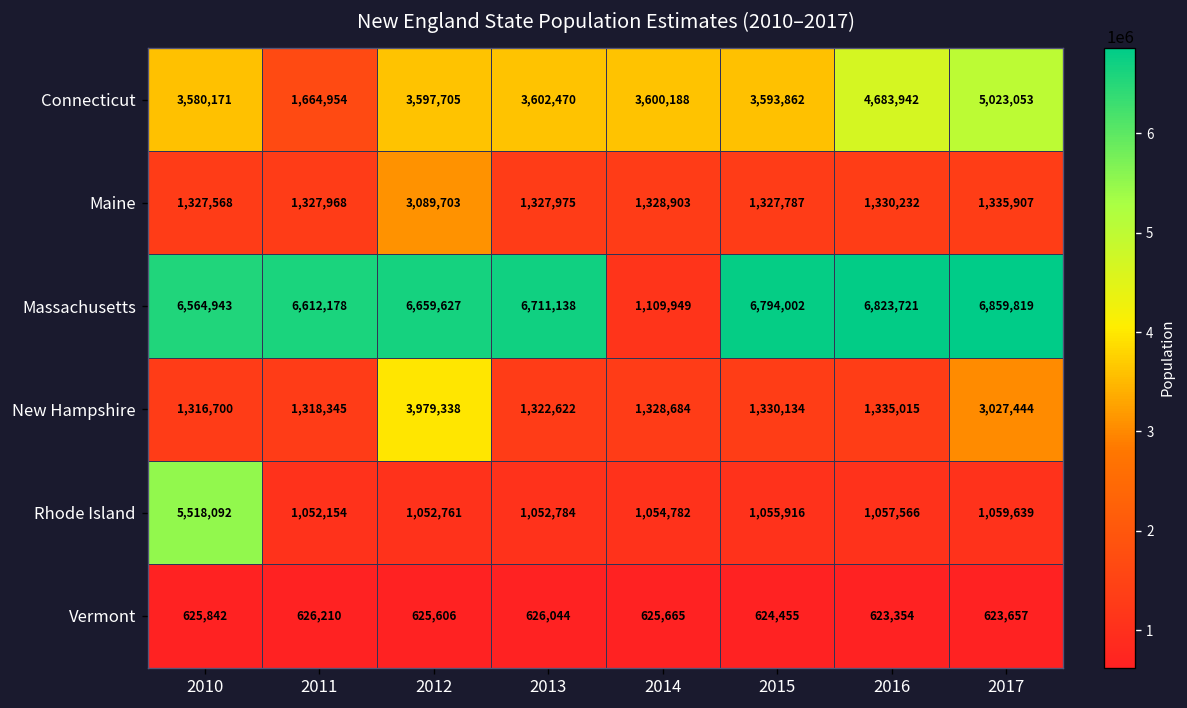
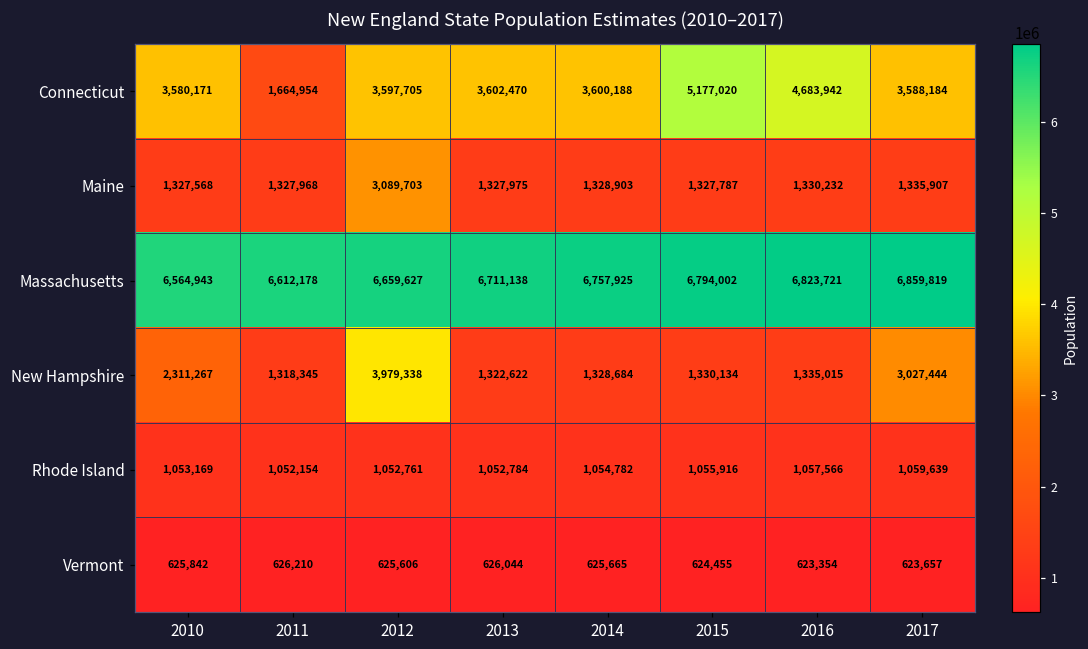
  {
    "Connecticut": {
      "2010": "3,580,171",
      "2011": "1,664,954",
      "2012": "3,597,705",
      "2013": "3,602,470",
      "2014": "3,600,188",
-     "2015": "3,593,862",
+     "2015": "5,177,020",
      "2016": "4,683,942",
-     "2017": "5,023,053"
+     "2017": "3,588,184"
    },
    "Maine": {
      "2010": "1,327,568",
      "2011": "1,327,968",
      "2012": "3,089,703",
      "2013": "1,327,975",
      "2014": "1,328,903",
      "2015": "1,327,787",
      "2016": "1,330,232",
      "2017": "1,335,907"
    },
    "Massachusetts": {
      "2010": "6,564,943",
      "2011": "6,612,178",
      "2012": "6,659,627",
      "2013": "6,711,138",
-     "2014": "1,109,949",
+     "2014": "6,757,925",
      "2015": "6,794,002",
      "2016": "6,823,721",
      "2017": "6,859,819"
    },
    "New Hampshire": {
-     "2010": "1,316,700",
+     "2010": "2,311,267",
      "2011": "1,318,345",
      "2012": "3,979,338",
      "2013": "1,322,622",
      "2014": "1,328,684",
      "2015": "1,330,134",
      "2016": "1,335,015",
      "2017": "3,027,444"
    },
    "Rhode Island": {
-     "2010": "5,518,092",
+     "2010": "1,053,169",
      "2011": "1,052,154",
      "2012": "1,052,761",
      "2013": "1,052,784",
      "2014": "1,054,782",
      "2015": "1,055,916",
      "2016": "1,057,566",
      "2017": "1,059,639"
    },
    "Vermont": {
      "2010": "625,842",
      "2011": "626,210",
      "2012": "625,606",
      "2013": "626,044",
      "2014": "625,665",
      "2015": "624,455",
      "2016": "623,354",
      "2017": "623,657"
    }
  }
